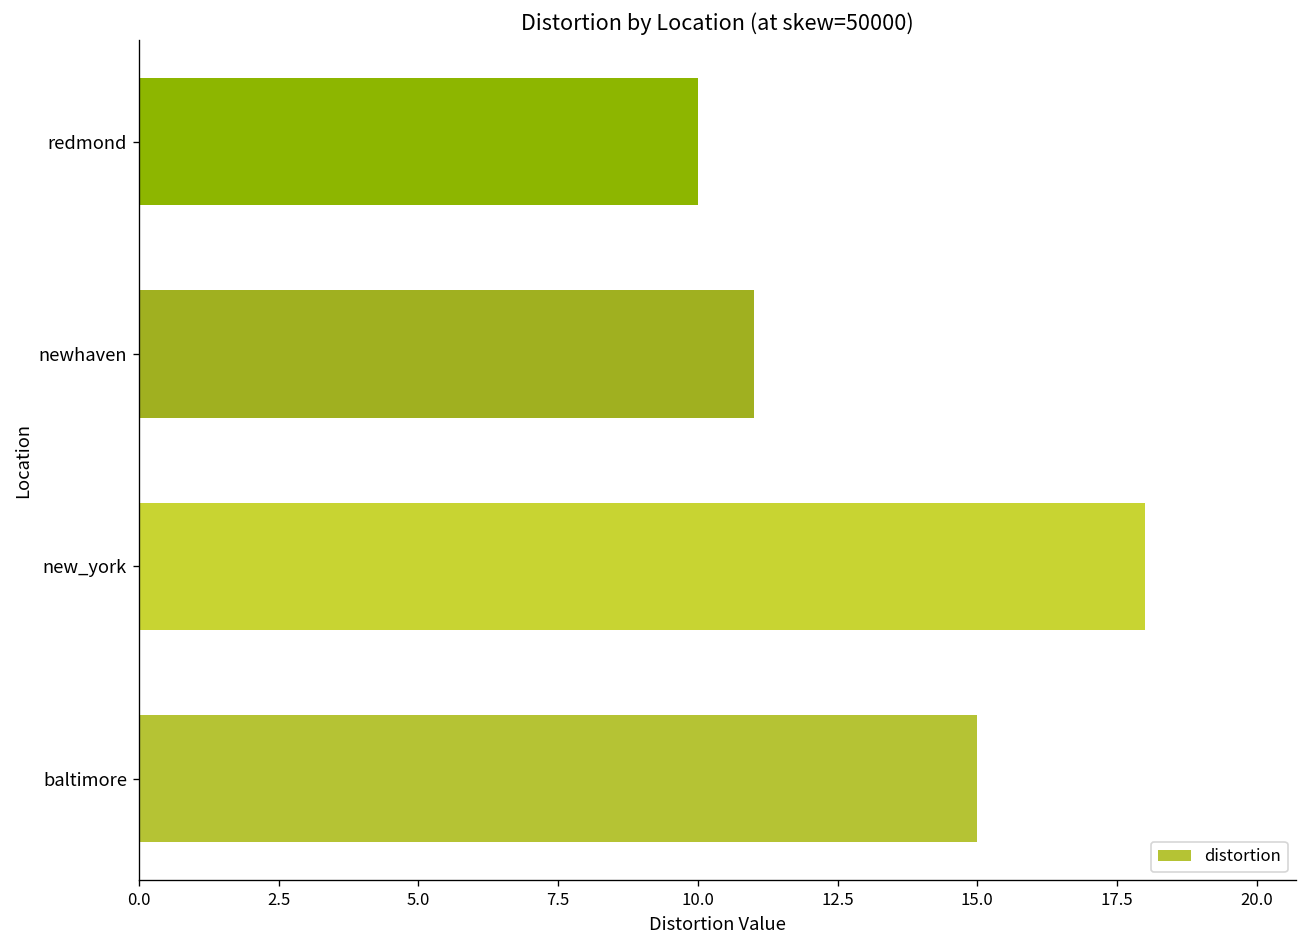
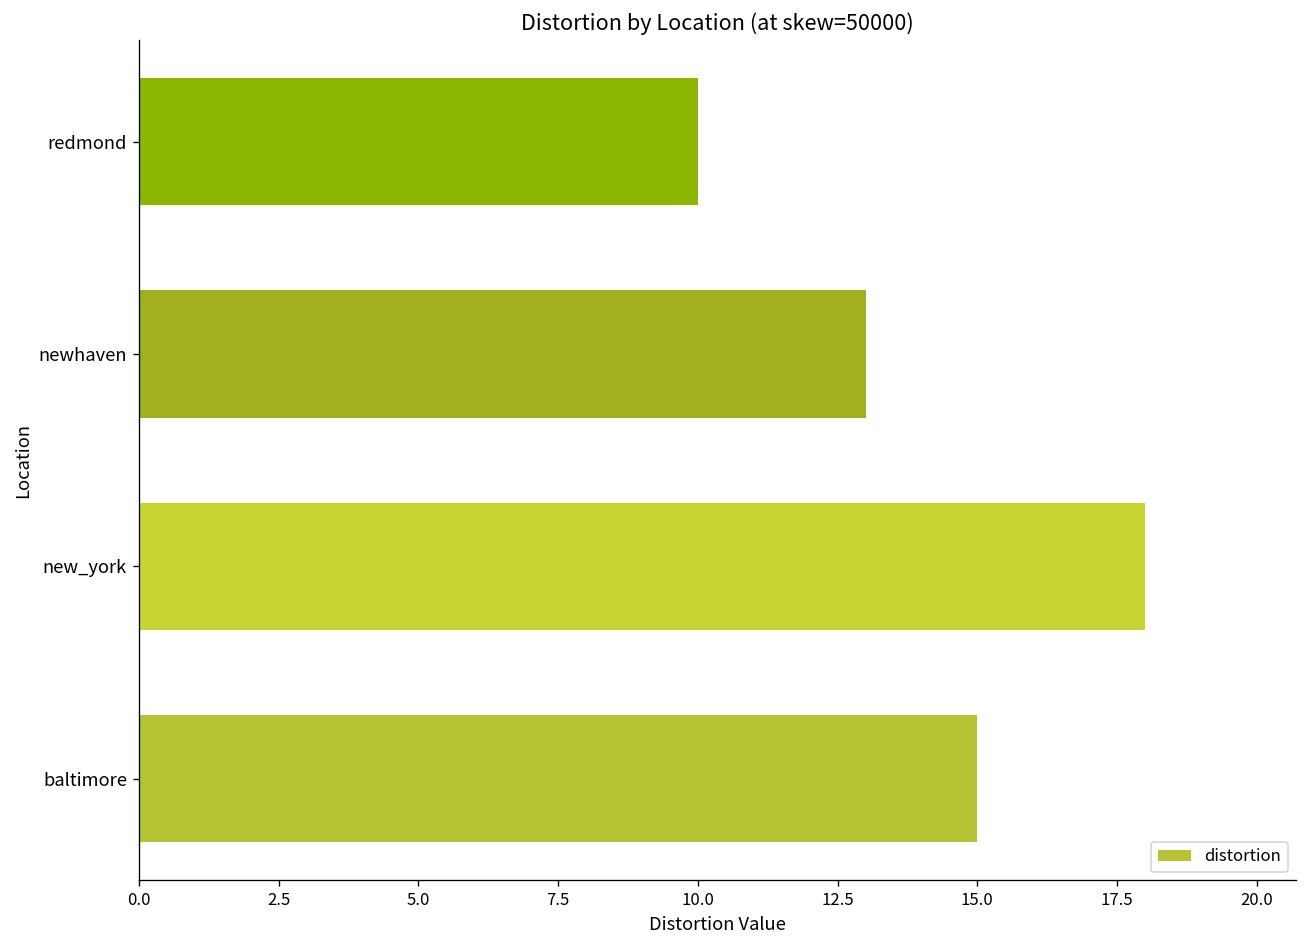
  {
    "redmond": 10,
-   "newhaven": 11,
+   "newhaven": 13,
    "new_york": 18,
    "baltimore": 15
  }
